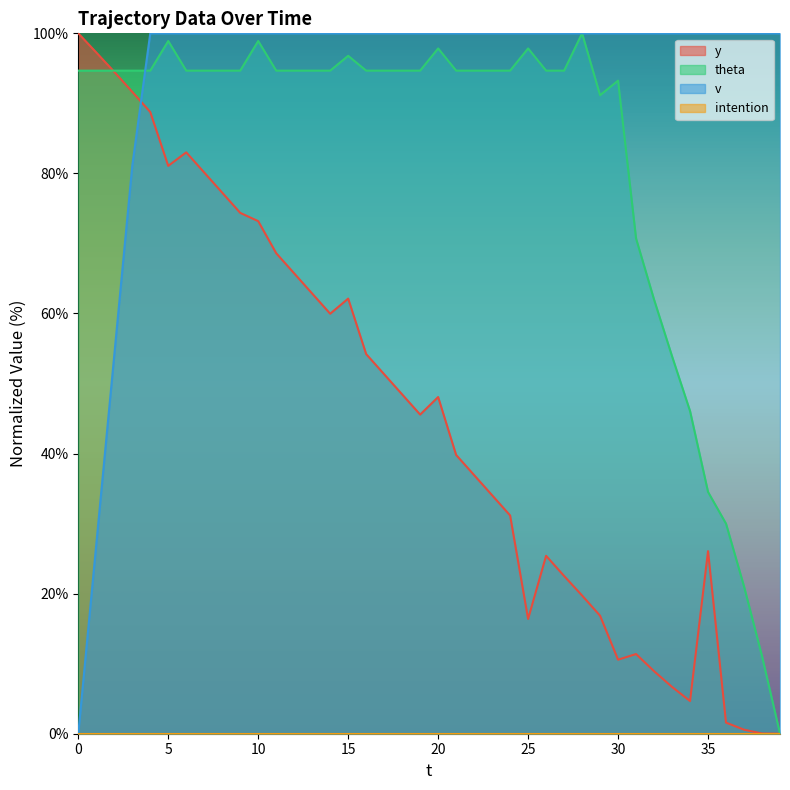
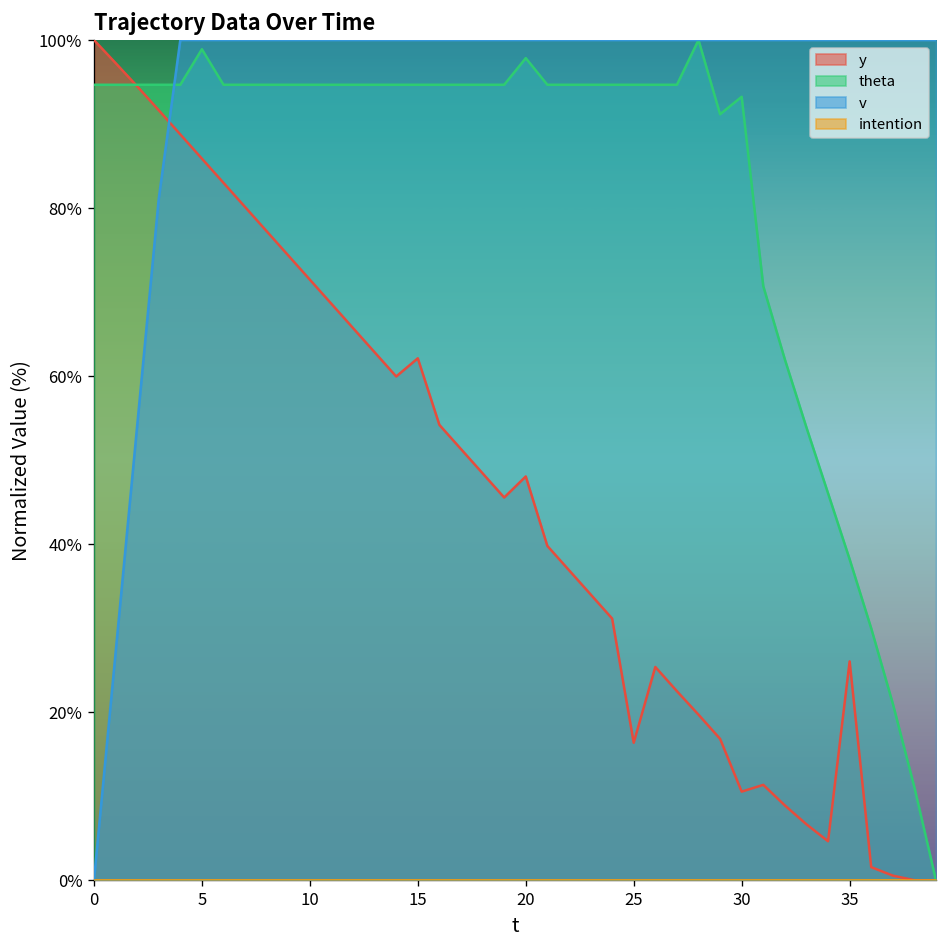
  {
    "y": {
      "0": "100%",
-     "5": "81%",
-     "10": "73%",
+     "5": "86%",
+     "10": "71%",
      "15": "62%",
      "20": "48%",
      "25": "16%",
      "30": "11%",
      "35": "26%"
    },
    "theta": {
      "0": "95%",
      "5": "99%",
-     "10": "99%",
-     "15": "97%",
+     "10": "95%",
+     "15": "95%",
      "20": "98%",
-     "25": "98%",
+     "25": "95%",
      "30": "93%",
-     "35": "35%"
+     "35": "38%"
    },
    "v": {
      "5": "100%",
      "10": "100%",
      "15": "100%",
      "20": "100%",
      "25": "100%",
      "30": "100%",
      "35": "100%"
    },
    "intention": {
      "5": "0%",
      "10": "0%",
      "15": "0%",
      "20": "0%",
      "25": "0%",
      "30": "0%",
      "35": "0%"
    }
  }
